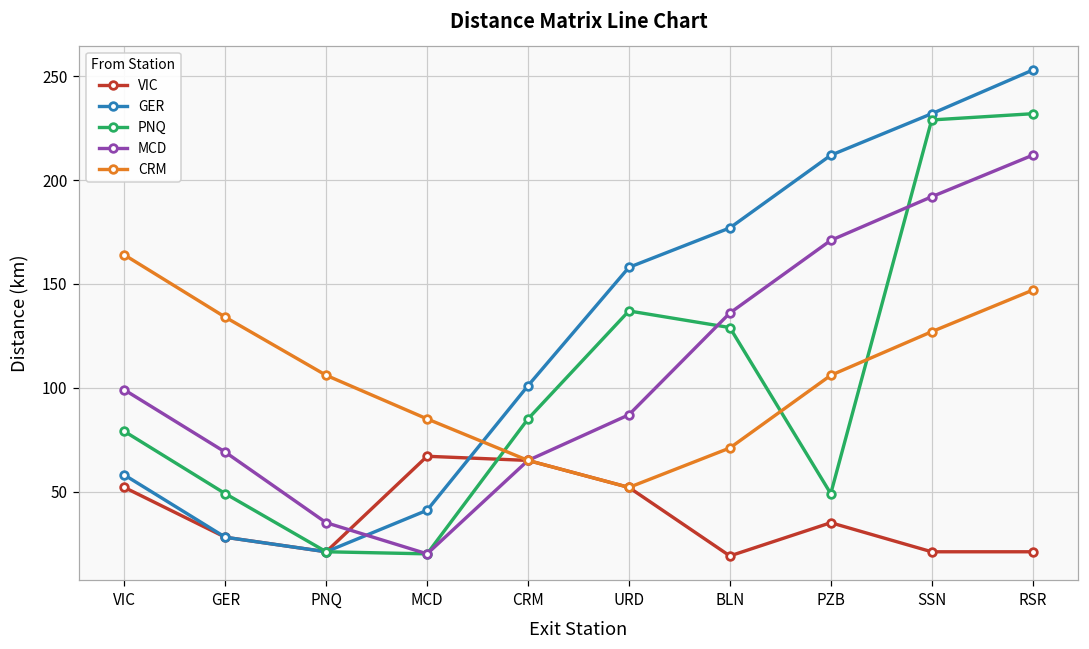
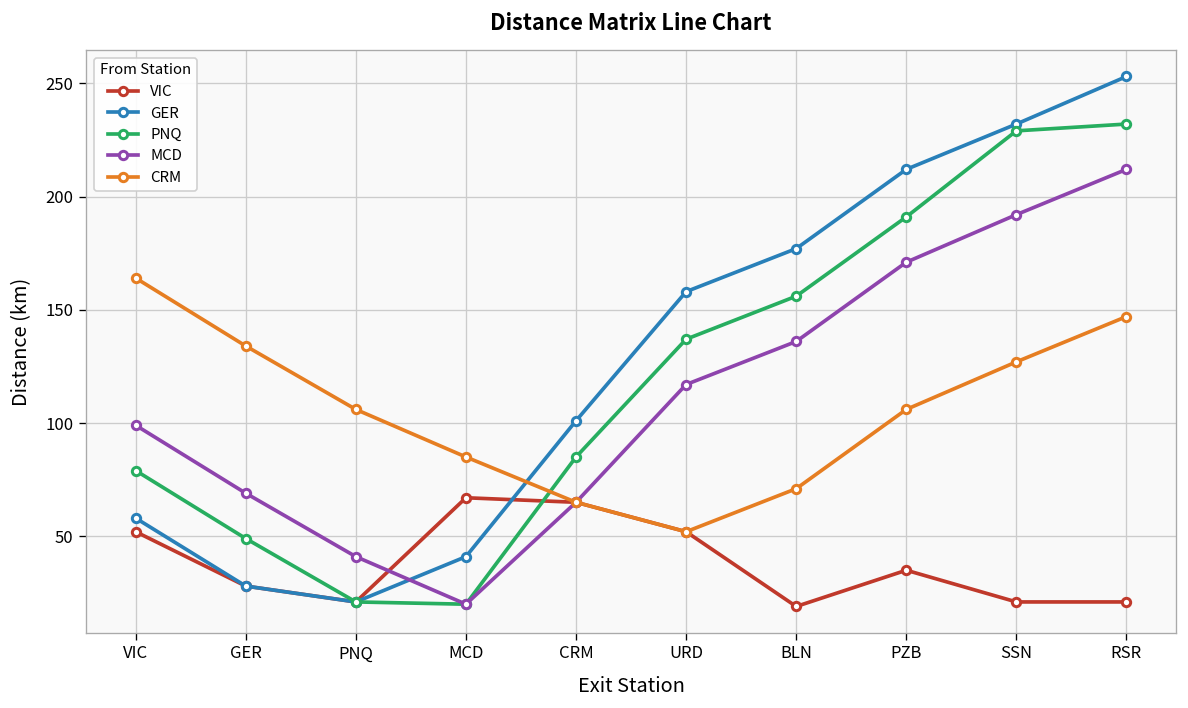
  {
    "VIC": {
      "VIC": 52,
      "MCD": 67,
      "BLN": 19,
      "PZB": 35,
      "SSN": 21,
      "RSR": 21
    },
    "GER": {
      "VIC": 58,
      "MCD": 41,
      "CRM": 101,
      "URD": 158,
      "BLN": 177,
      "PZB": 212,
      "SSN": 232,
      "RSR": 253
    },
    "PNQ": {
      "VIC": 79,
      "GER": 49,
      "CRM": 85,
      "URD": 137,
-     "BLN": 129,
-     "PZB": 49,
+     "BLN": 156,
+     "PZB": 191,
      "SSN": 229,
      "RSR": 232
    },
    "MCD": {
      "VIC": 99,
      "GER": 69,
-     "PNQ": 35,
-     "URD": 87,
+     "PNQ": 41,
+     "URD": 117,
      "BLN": 136,
      "PZB": 171,
      "SSN": 192,
      "RSR": 212
    },
    "CRM": {
      "VIC": 164,
      "GER": 134,
      "PNQ": 106,
      "MCD": 85,
      "BLN": 71,
      "PZB": 106,
      "SSN": 127,
      "RSR": 147
    }
  }
